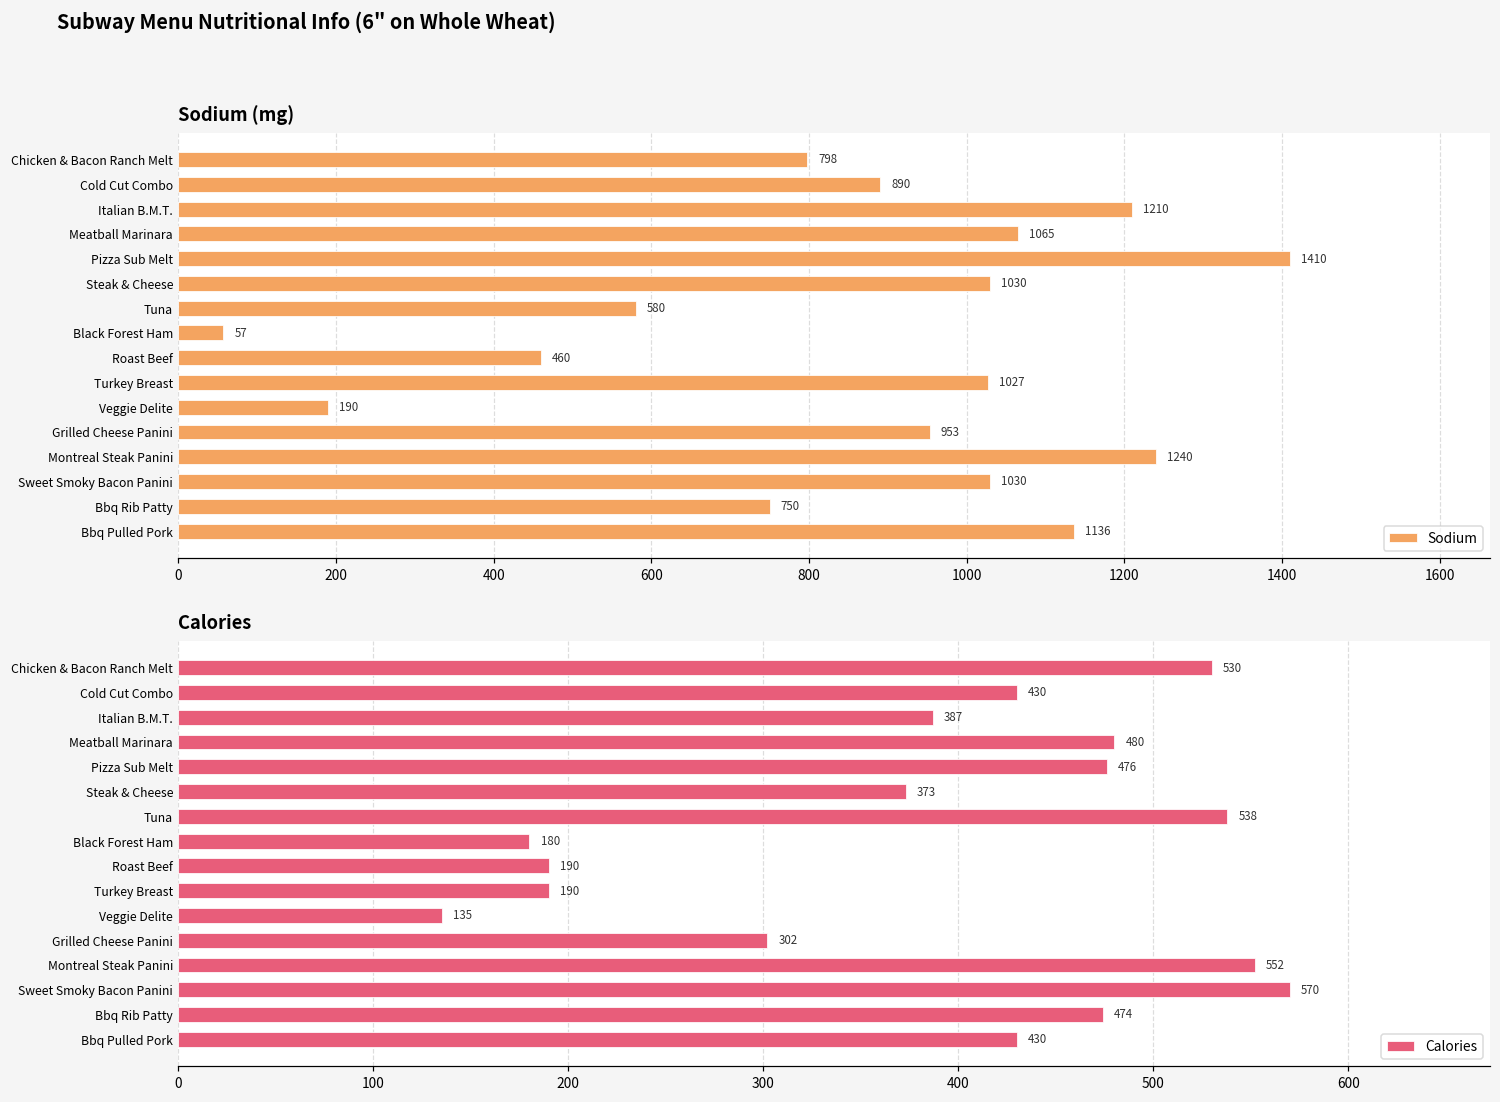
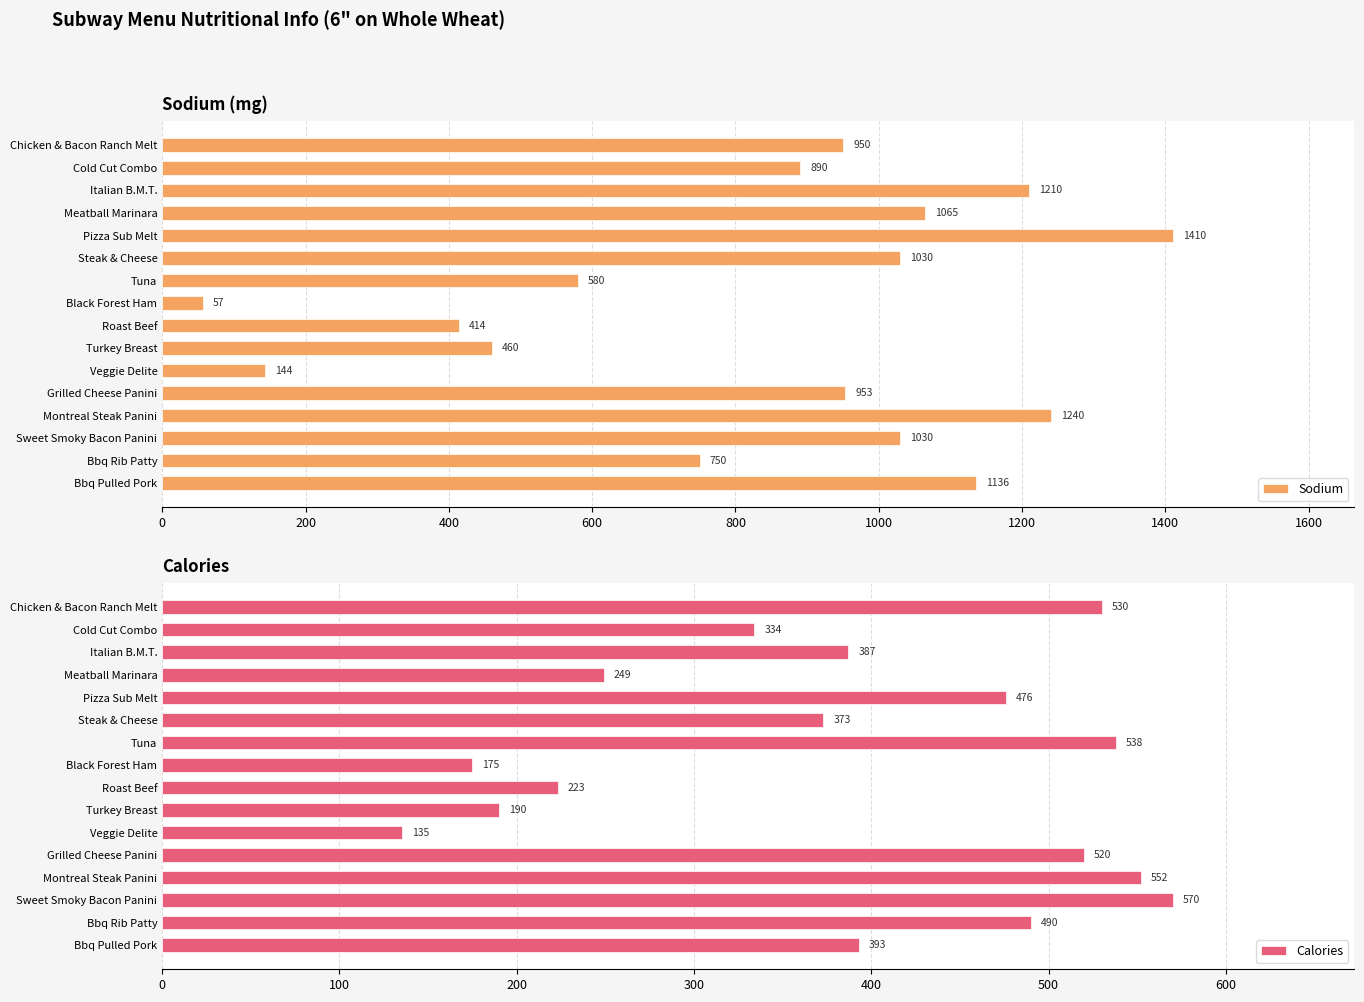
  {
    "Sodium (mg)": {
-     "Chicken & Bacon Ranch Melt": 798,
+     "Chicken & Bacon Ranch Melt": 950,
      "Cold Cut Combo": 890,
      "Italian B.M.T.": 1210,
      "Meatball Marinara": 1065,
      "Pizza Sub Melt": 1410,
      "Steak & Cheese": 1030,
      "Tuna": 580,
      "Black Forest Ham": 57,
-     "Roast Beef": 460,
-     "Turkey Breast": 1027,
-     "Veggie Delite": 190,
+     "Roast Beef": 414,
+     "Turkey Breast": 460,
+     "Veggie Delite": 144,
      "Grilled Cheese Panini": 953,
      "Montreal Steak Panini": 1240,
      "Sweet Smoky Bacon Panini": 1030,
      "Bbq Rib Patty": 750,
      "Bbq Pulled Pork": 1136
    },
    "Calories": {
      "Chicken & Bacon Ranch Melt": 530,
-     "Cold Cut Combo": 430,
+     "Cold Cut Combo": 334,
      "Italian B.M.T.": 387,
-     "Meatball Marinara": 480,
+     "Meatball Marinara": 249,
      "Pizza Sub Melt": 476,
      "Steak & Cheese": 373,
      "Tuna": 538,
-     "Black Forest Ham": 180,
-     "Roast Beef": 190,
+     "Black Forest Ham": 175,
+     "Roast Beef": 223,
      "Turkey Breast": 190,
      "Veggie Delite": 135,
-     "Grilled Cheese Panini": 302,
+     "Grilled Cheese Panini": 520,
      "Montreal Steak Panini": 552,
      "Sweet Smoky Bacon Panini": 570,
-     "Bbq Rib Patty": 474,
-     "Bbq Pulled Pork": 430
+     "Bbq Rib Patty": 490,
+     "Bbq Pulled Pork": 393
    }
  }
